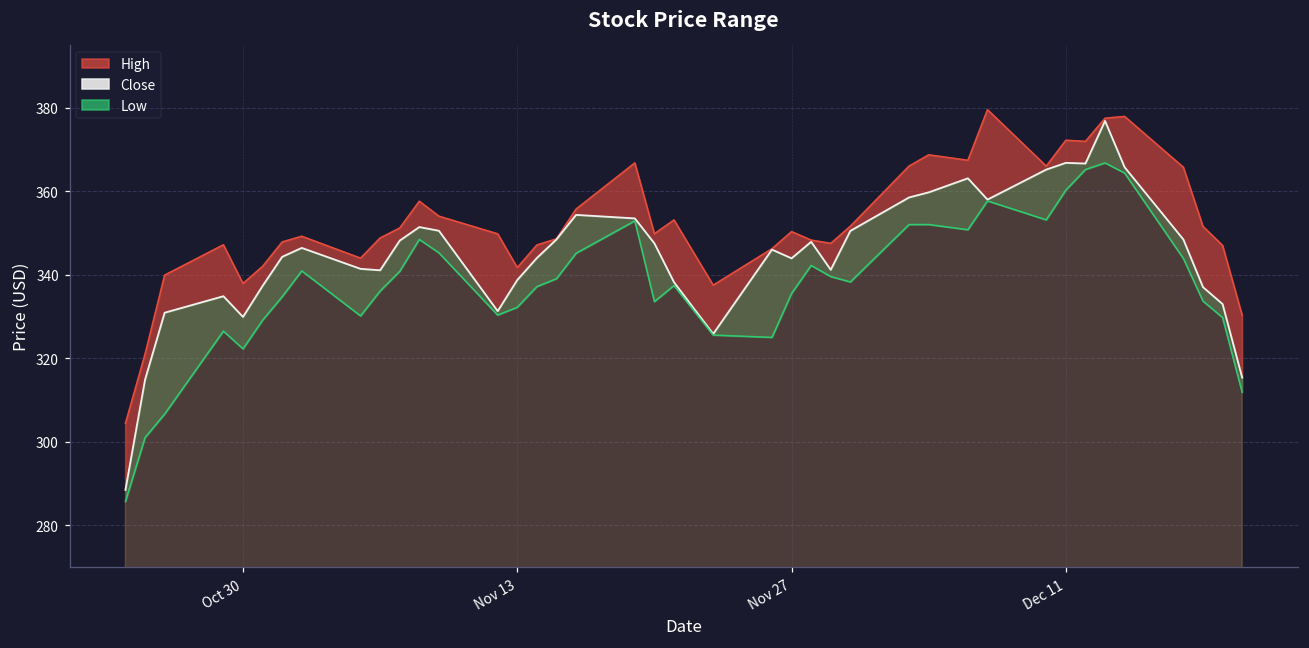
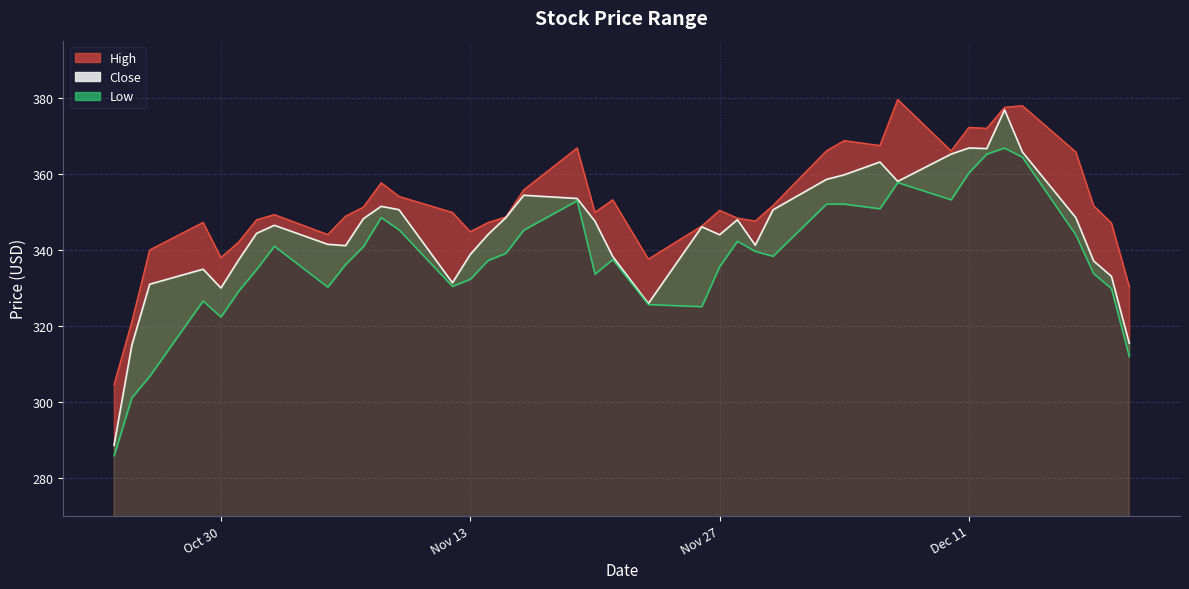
  {
    "High": {
      "Oct 30": 338,
-     "Nov 13": 342,
+     "Nov 13": 345,
      "Nov 27": 350,
      "Dec 11": 372
    }
  }
